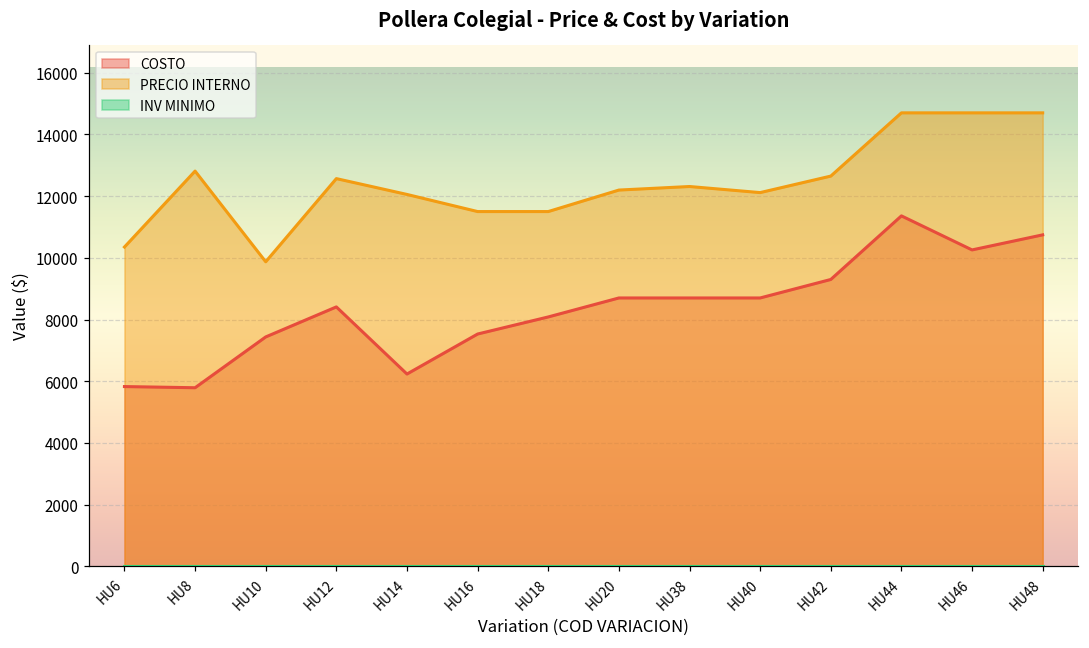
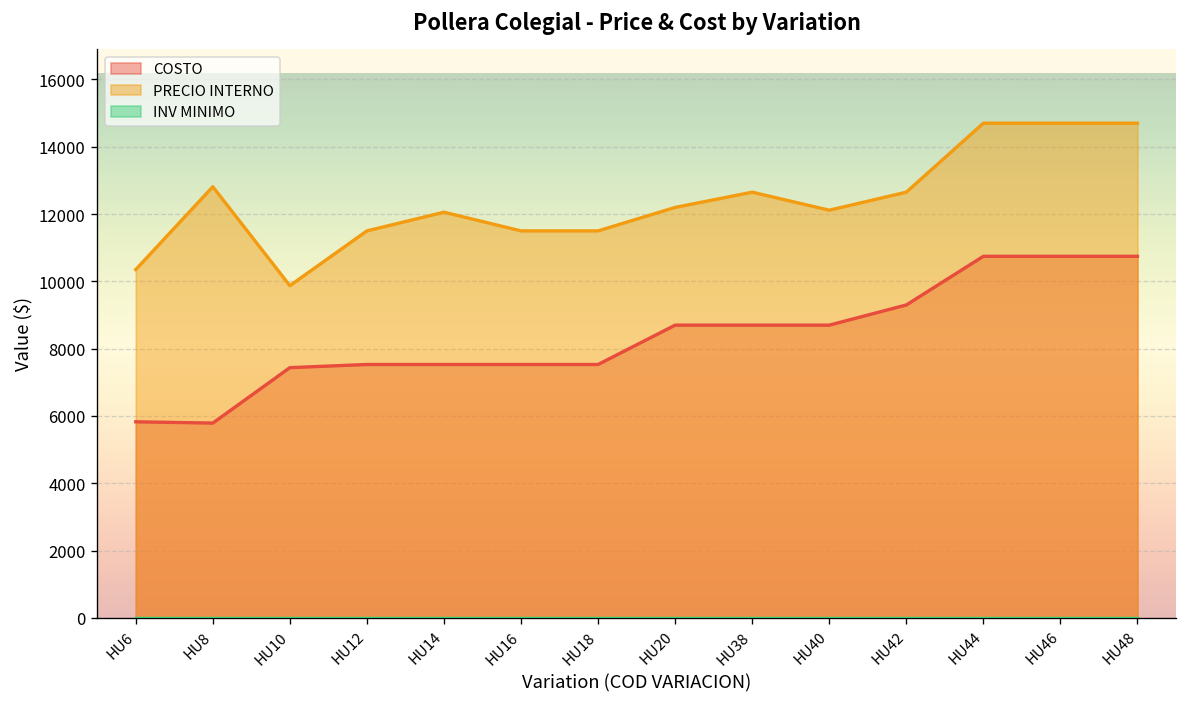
  {
    "COSTO": {
      "HU6": 5800,
      "HU8": 5800,
      "HU10": 7400,
-     "HU12": 8400,
-     "HU14": 6200,
+     "HU12": 7500,
+     "HU14": 7500,
      "HU16": 7500,
-     "HU18": 8100,
+     "HU18": 7500,
      "HU20": 8700,
      "HU38": 8700,
      "HU40": 8700,
      "HU42": 9300,
-     "HU44": 11400,
-     "HU46": 10300,
+     "HU44": 10700,
+     "HU46": 10700,
      "HU48": 10700
    },
    "PRECIO INTERNO": {
      "HU6": 10400,
      "HU8": 12800,
      "HU10": 9900,
-     "HU12": 12600,
+     "HU12": 11500,
      "HU14": 12100,
      "HU16": 11500,
      "HU18": 11500,
      "HU20": 12200,
-     "HU38": 12300,
+     "HU38": 12700,
      "HU40": 12100,
      "HU42": 12700,
      "HU44": 14700,
      "HU46": 14700,
      "HU48": 14700
    },
    "INV MINIMO": {
      "HU6": 0,
      "HU8": 0,
      "HU10": 0,
      "HU12": 0,
      "HU14": 0,
      "HU16": 0,
      "HU18": 0,
      "HU20": 0,
      "HU38": 0,
      "HU40": 0,
      "HU42": 0,
      "HU44": 0,
      "HU46": 0,
      "HU48": 0
    }
  }
